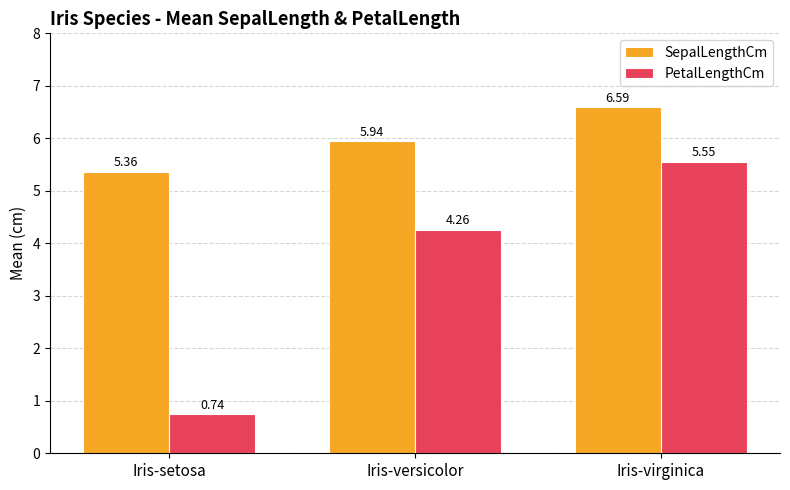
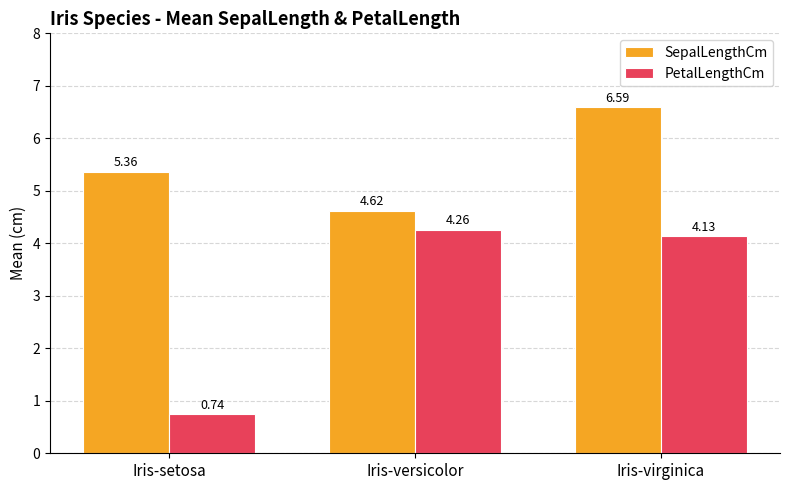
  {
    "SepalLengthCm": {
      "Iris-setosa": 5.36,
-     "Iris-versicolor": 5.94,
+     "Iris-versicolor": 4.62,
      "Iris-virginica": 6.59
    },
    "PetalLengthCm": {
      "Iris-setosa": 0.74,
      "Iris-versicolor": 4.26,
-     "Iris-virginica": 5.55
+     "Iris-virginica": 4.13
    }
  }
